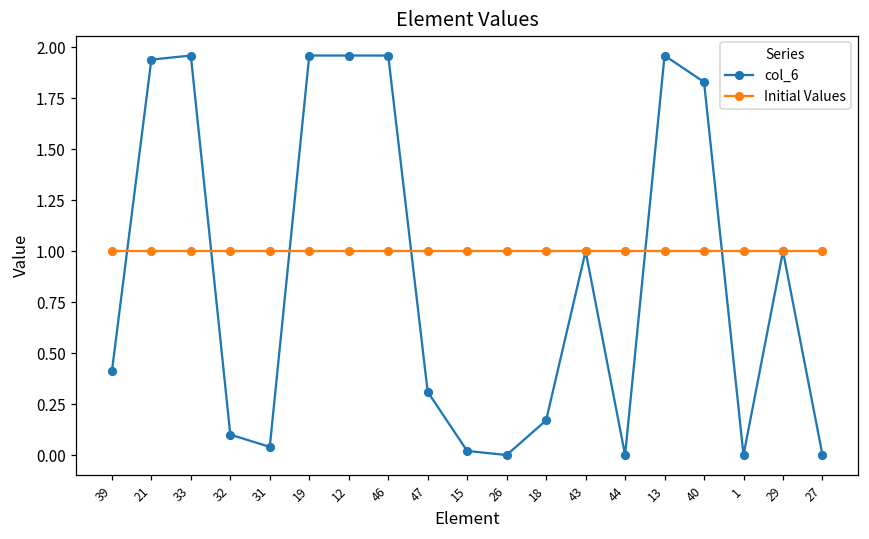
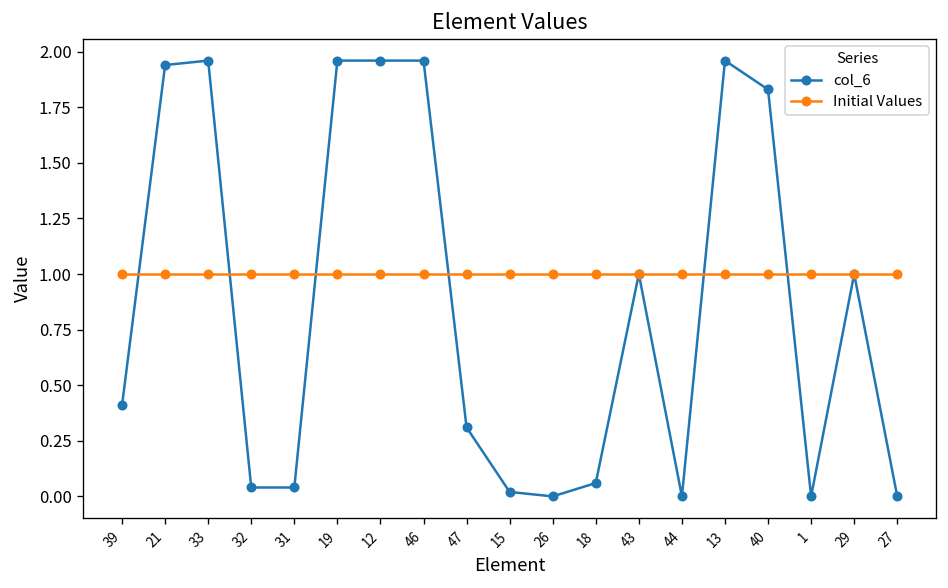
  {
    "col_6": {
      "39": 0.41,
      "21": 1.94,
      "33": 1.96,
-     "32": 0.10,
+     "32": 0.04,
      "31": 0.04,
      "19": 1.96,
      "12": 1.96,
      "46": 1.96,
      "47": 0.31,
      "15": 0.02,
      "26": 0.00,
-     "18": 0.17,
+     "18": 0.06,
      "44": 0.00,
      "13": 1.96,
      "40": 1.83,
      "1": 0.00,
      "27": 0.00
    },
    "Initial Values": {
      "39": 1.00,
      "21": 1.00,
      "33": 1.00,
      "32": 1.00,
      "31": 1.00,
      "19": 1.00,
      "12": 1.00,
      "46": 1.00,
      "47": 1.00,
      "15": 1.00,
      "26": 1.00,
      "18": 1.00,
      "44": 1.00,
      "13": 1.00,
      "40": 1.00,
      "1": 1.00,
      "27": 1.00
    }
  }
